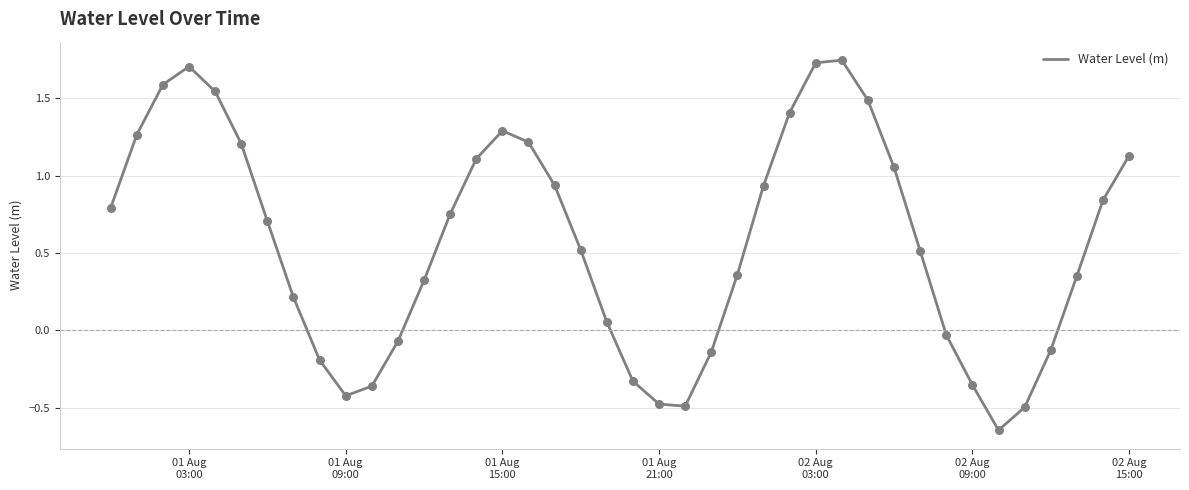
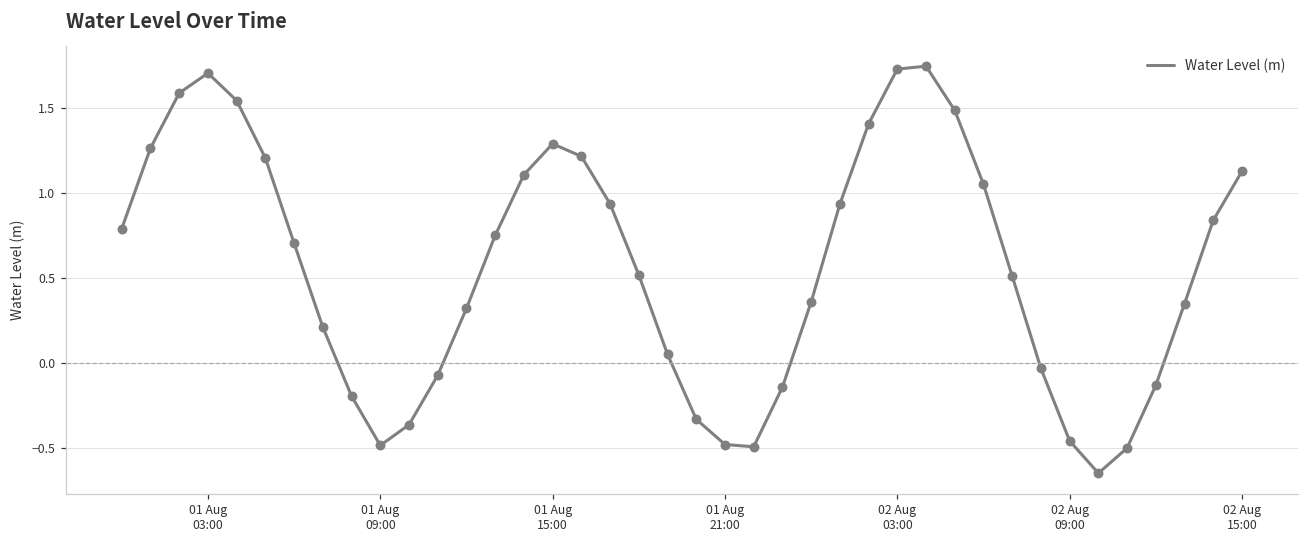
  {
    "01 Aug 03:00": 1.70,
-   "01 Aug 09:00": -0.42,
+   "01 Aug 09:00": -0.48,
    "01 Aug 15:00": 1.29,
    "01 Aug 21:00": -0.48,
    "02 Aug 03:00": 1.73,
-   "02 Aug 09:00": -0.35,
+   "02 Aug 09:00": -0.46,
    "02 Aug 15:00": 1.13
  }
